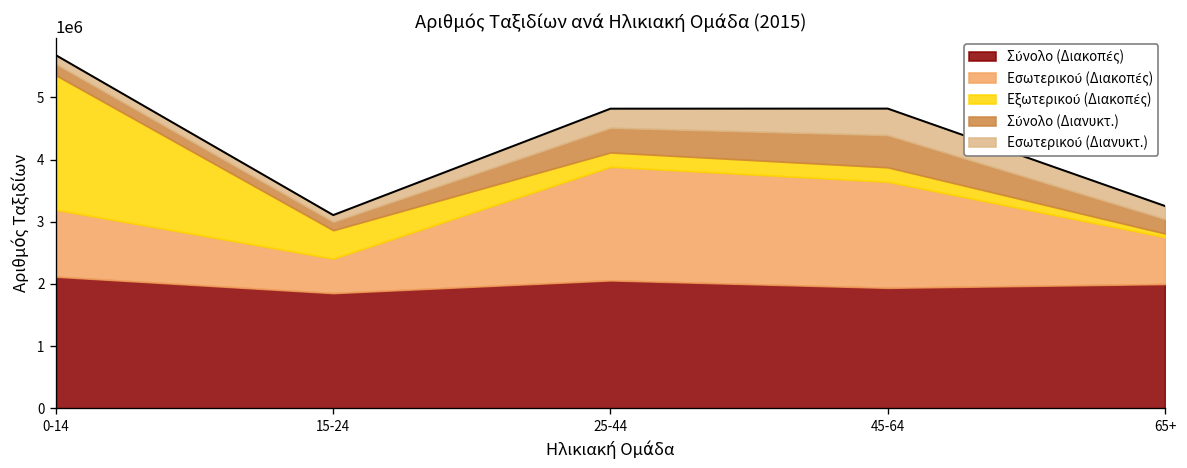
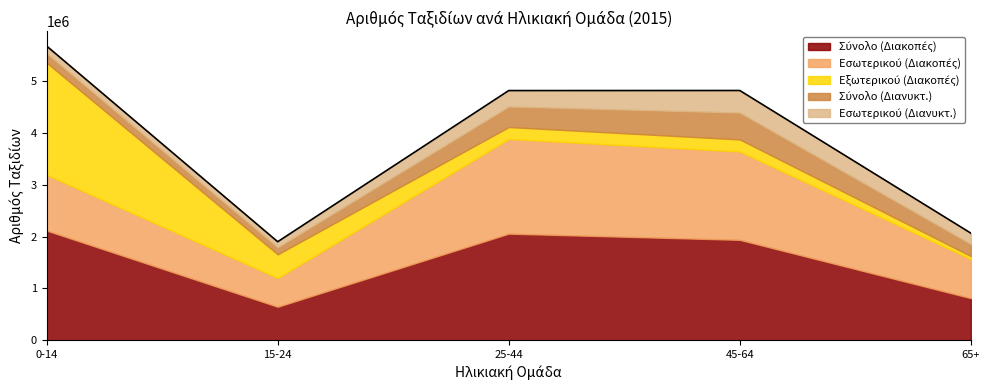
  {
    "Σύνολο (Διακοπές)": {
      "0-14": 2100000,
-     "15-24": 1900000,
+     "15-24": 600000,
      "25-44": 2100000,
      "45-64": 1900000,
-     "65+": 2000000
+     "65+": 800000
    },
    "Εξωτερικού (Διακοπές)": {
      "0-14": 2200000,
      "15-24": 500000,
      "25-44": 200000,
      "45-64": 200000,
      "65+": 100000
    }
  }
